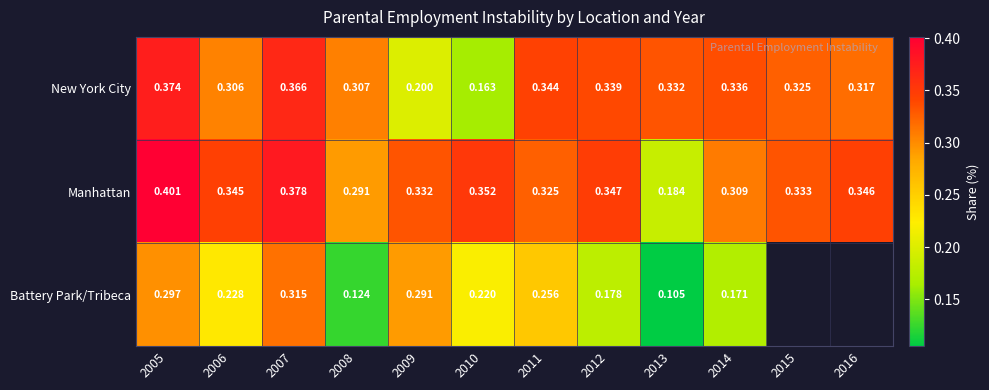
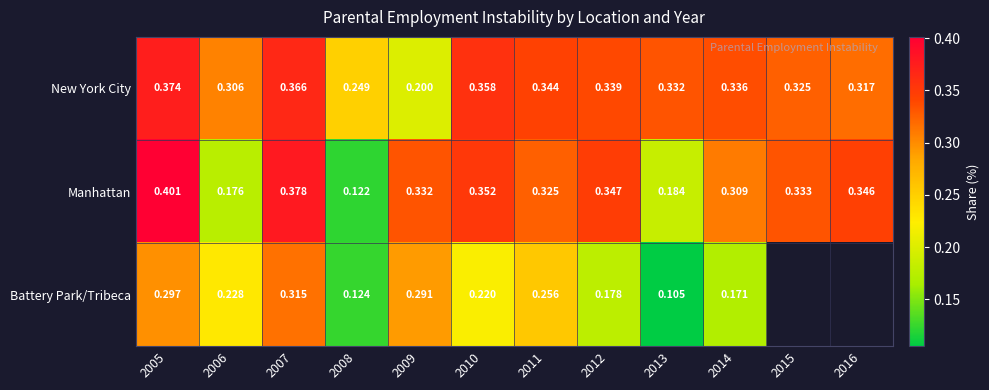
  {
    "New York City": {
      "2005": 0.374,
      "2006": 0.306,
      "2007": 0.366,
-     "2008": 0.307,
+     "2008": 0.249,
      "2009": 0.200,
-     "2010": 0.163,
+     "2010": 0.358,
      "2011": 0.344,
      "2012": 0.339,
      "2013": 0.332,
      "2014": 0.336,
      "2016": 0.317
    },
    "Manhattan": {
      "2005": 0.401,
-     "2006": 0.345,
+     "2006": 0.176,
      "2007": 0.378,
-     "2008": 0.291,
+     "2008": 0.122,
      "2009": 0.332,
      "2010": 0.352,
      "2011": 0.325,
      "2012": 0.347,
      "2013": 0.184,
      "2014": 0.309,
      "2015": 0.333,
      "2016": 0.346
    },
    "Battery Park/Tribeca": {
      "2005": 0.297,
      "2006": 0.228,
      "2007": 0.315,
      "2008": 0.124,
      "2009": 0.291,
      "2010": 0.220,
      "2011": 0.256,
      "2012": 0.178,
      "2013": 0.105,
      "2014": 0.171
    }
  }
